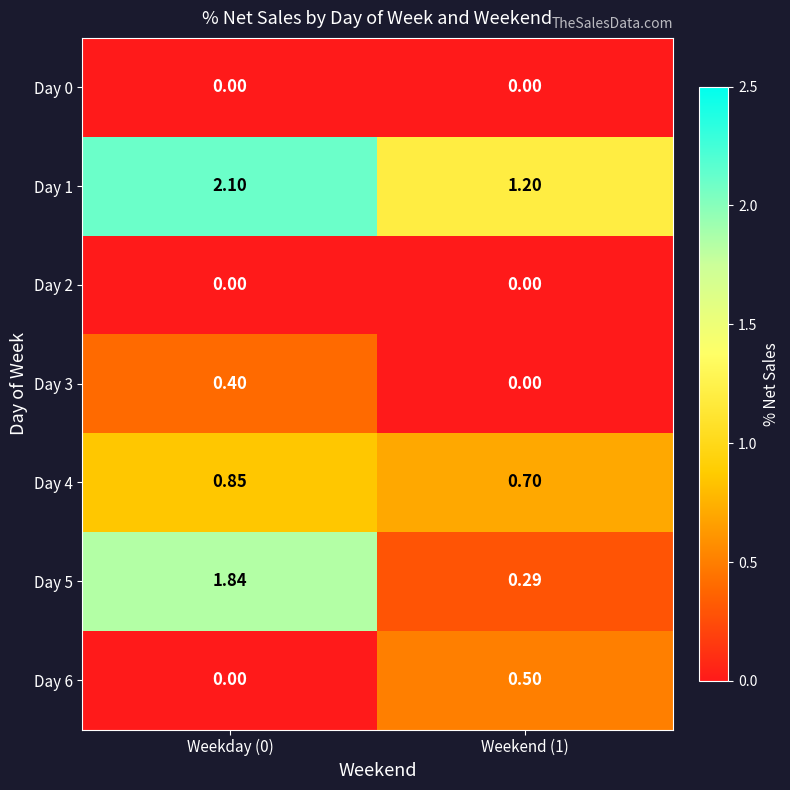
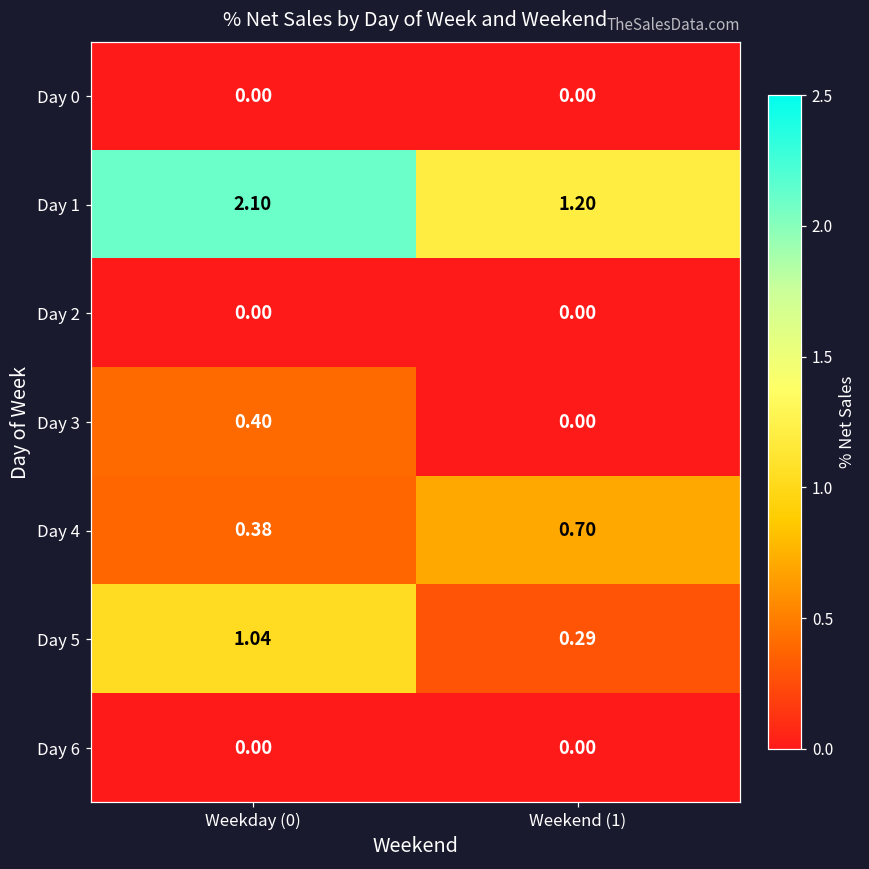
  {
    "Day 0": {
      "Weekday (0)": 0.00,
      "Weekend (1)": 0.00
    },
    "Day 1": {
      "Weekday (0)": 2.10,
      "Weekend (1)": 1.20
    },
    "Day 2": {
      "Weekday (0)": 0.00,
      "Weekend (1)": 0.00
    },
    "Day 3": {
      "Weekday (0)": 0.40,
      "Weekend (1)": 0.00
    },
    "Day 4": {
-     "Weekday (0)": 0.85,
+     "Weekday (0)": 0.38,
      "Weekend (1)": 0.70
    },
    "Day 5": {
-     "Weekday (0)": 1.84,
+     "Weekday (0)": 1.04,
      "Weekend (1)": 0.29
    },
    "Day 6": {
      "Weekday (0)": 0.00,
-     "Weekend (1)": 0.50
+     "Weekend (1)": 0.00
    }
  }
